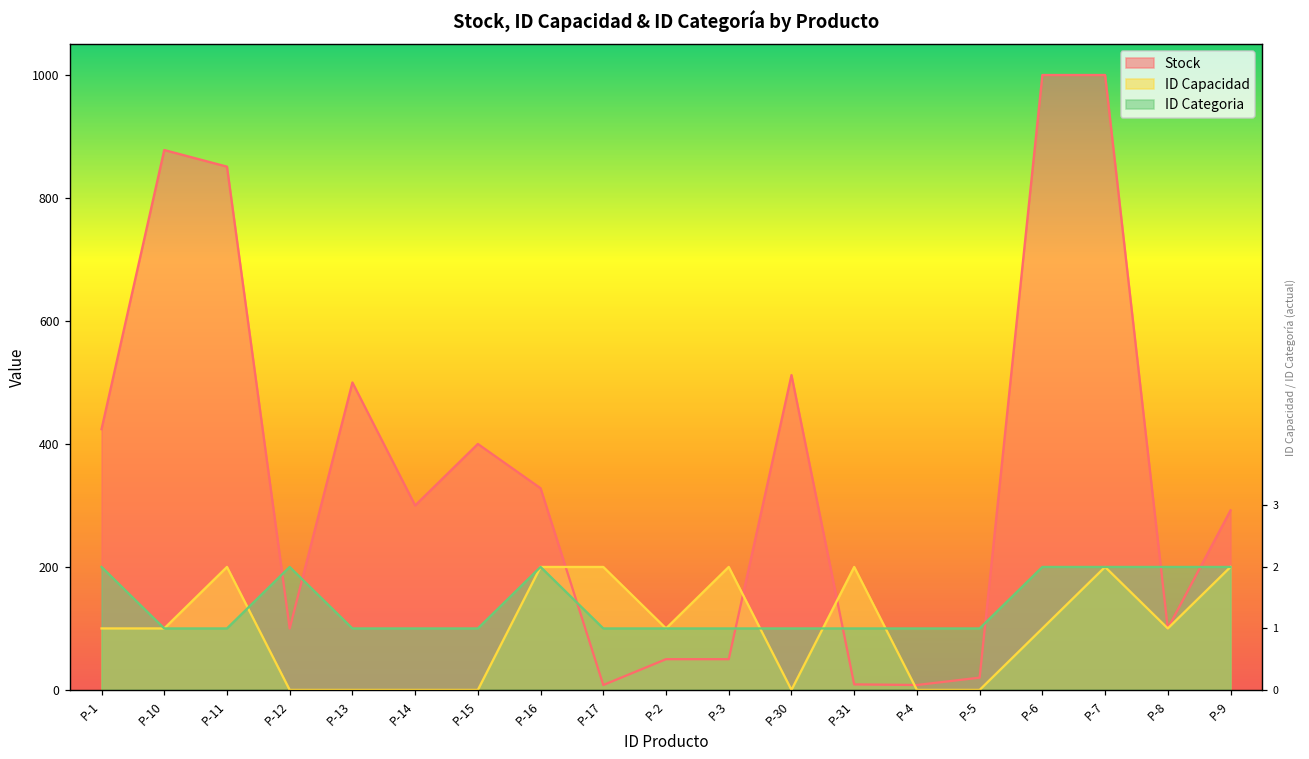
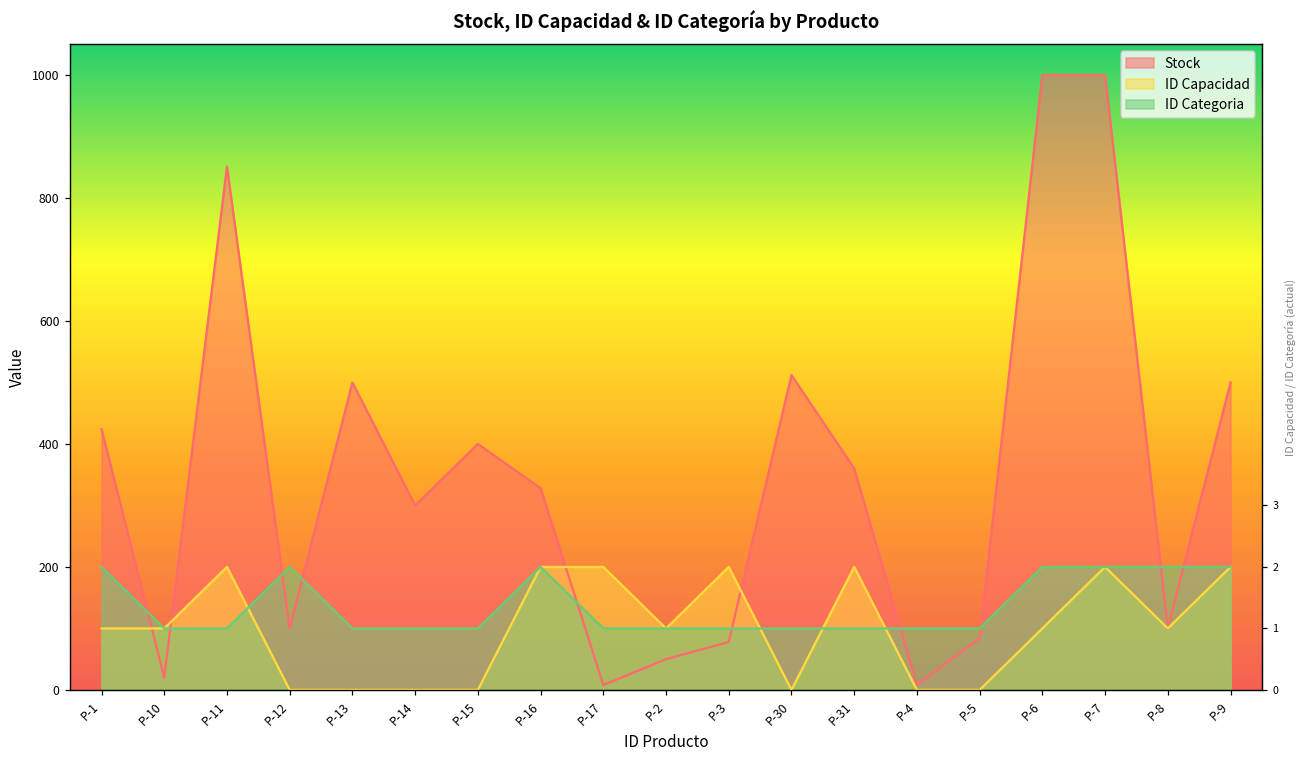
  {
    "Stock": {
      "P-1": 420,
-     "P-10": 880,
+     "P-10": 20,
      "P-11": 850,
      "P-12": 100,
      "P-13": 500,
      "P-14": 300,
      "P-15": 400,
      "P-16": 330,
      "P-17": 10,
      "P-2": 50,
-     "P-3": 50,
+     "P-3": 80,
      "P-30": 510,
-     "P-31": 10,
+     "P-31": 360,
      "P-4": 10,
-     "P-5": 20,
+     "P-5": 80,
      "P-6": 1000,
      "P-7": 1000,
-     "P-9": 290
+     "P-9": 500
    },
    "ID Capacidad": {
      "P-1": 100,
      "P-11": 200,
      "P-12": 0,
      "P-13": 0,
      "P-14": 0,
      "P-15": 0,
      "P-17": 200,
      "P-3": 200,
      "P-30": 0,
      "P-31": 200,
      "P-4": 0,
      "P-5": 0,
      "P-6": 100
    },
    "ID Categoria": {
      "P-1": 200,
      "P-11": 100,
      "P-12": 200,
      "P-13": 100,
      "P-14": 100,
      "P-15": 100,
      "P-17": 100,
      "P-3": 100,
      "P-30": 100,
      "P-31": 100,
      "P-4": 100,
      "P-5": 100,
      "P-6": 200,
      "P-8": 200
    }
  }
